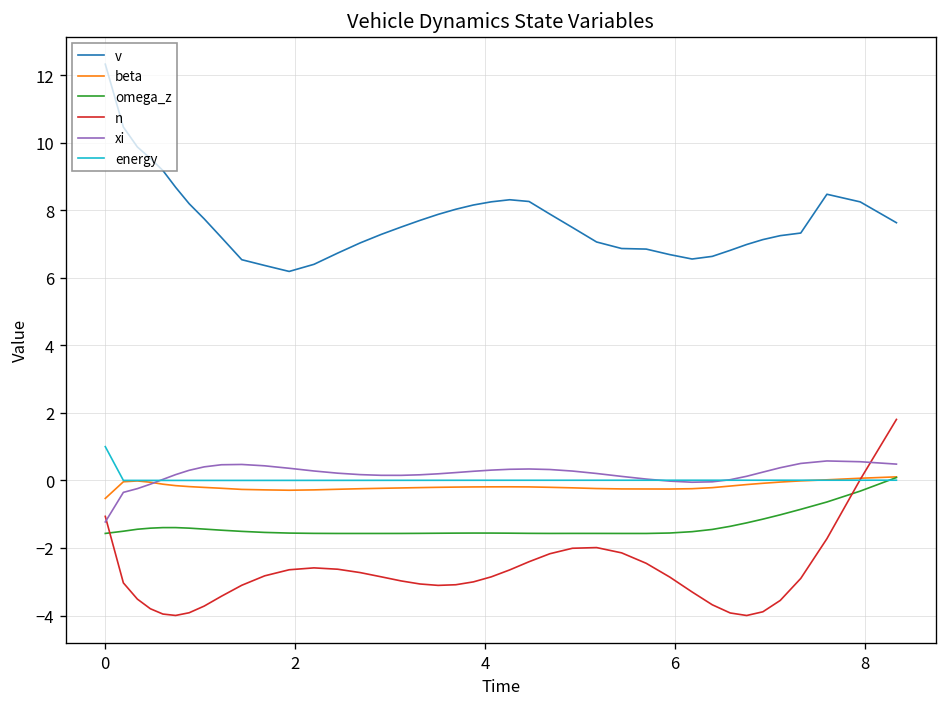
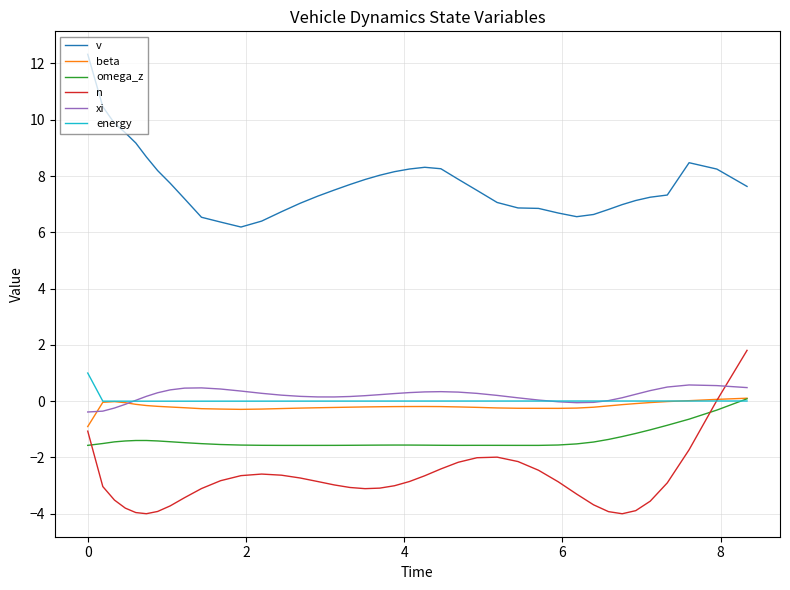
  {
    "beta": {
-     "0": -0.5
+     "0": -0.9
    },
    "omega_z": {
      "0": -1.6
    },
    "n": {
      "0": -1.1
    },
    "xi": {
-     "0": -1.2
+     "0": -0.4
    },
    "energy": {
      "0": 1.0
    }
  }
